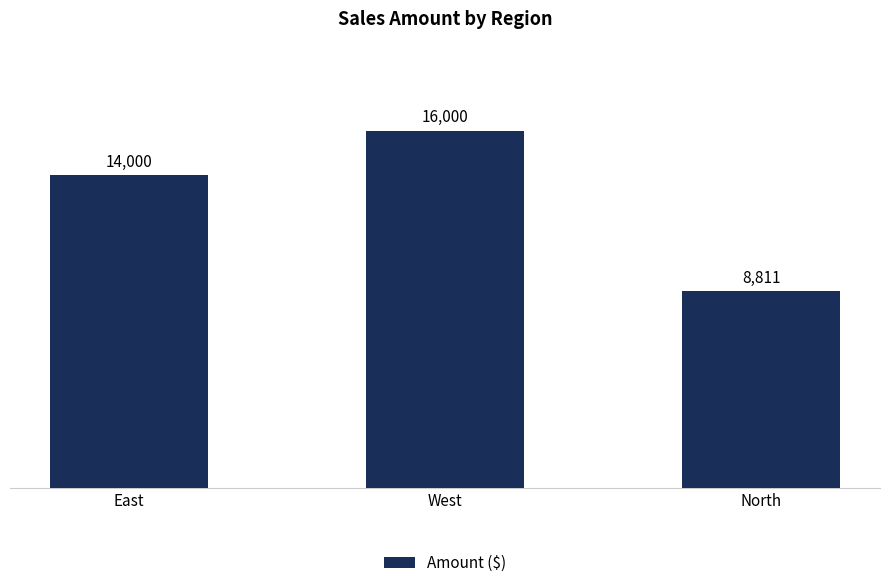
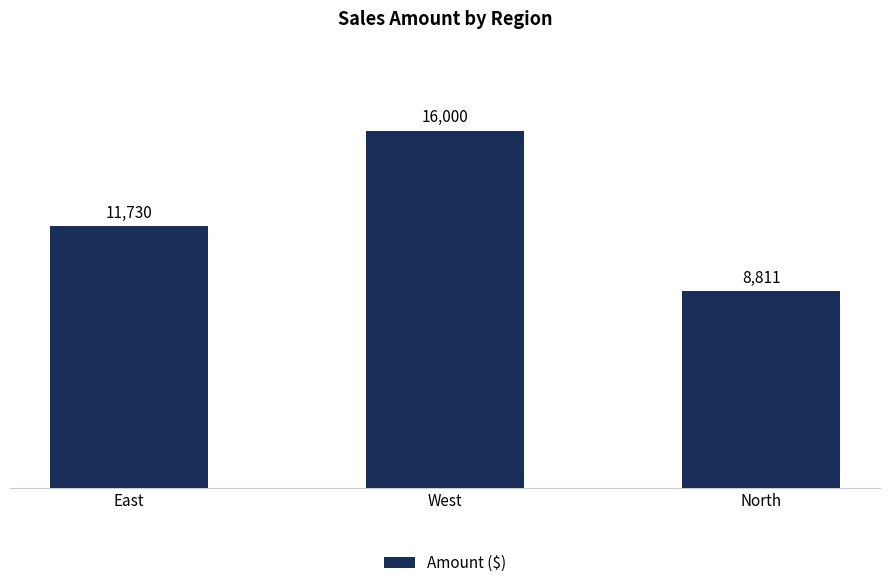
  {
-   "East": "14,000",
+   "East": "11,730",
    "West": "16,000",
    "North": "8,811"
  }
